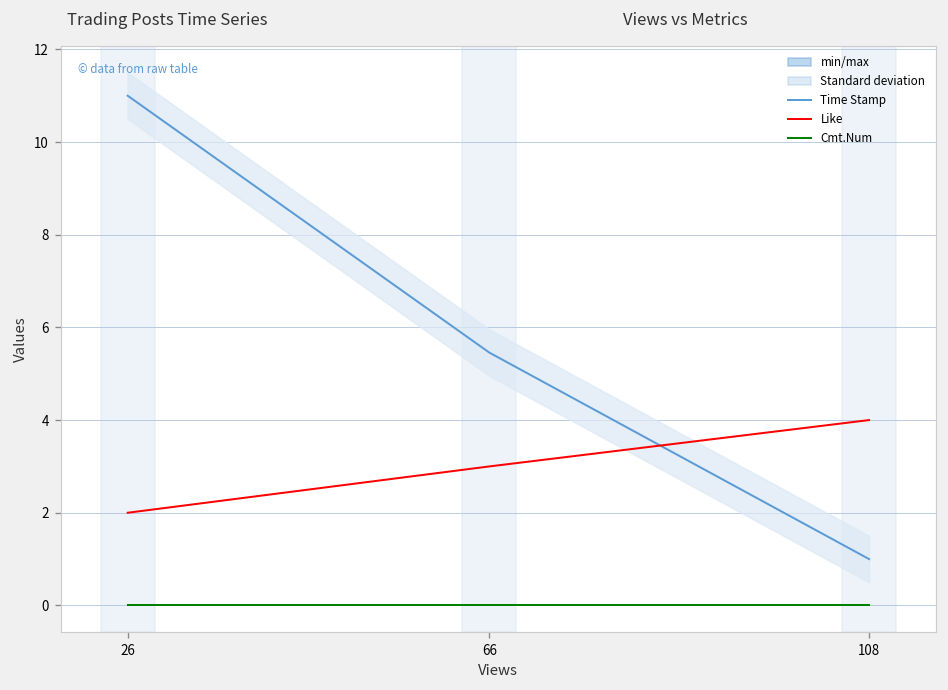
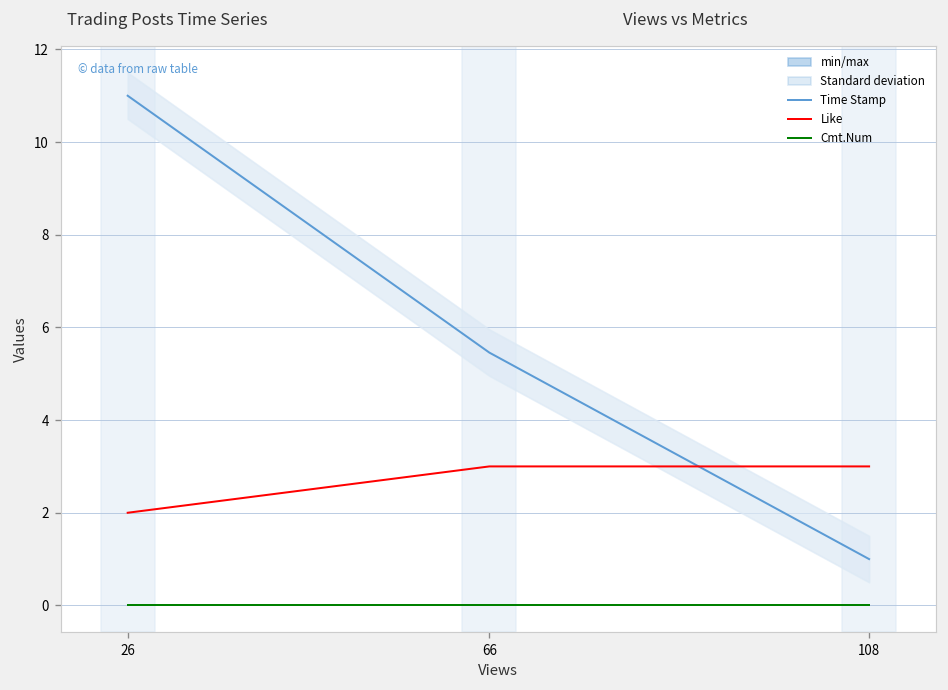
  {
    "Time Stamp": {
      "26": 11,
      "66": 5.5,
      "108": 1
    },
    "Like": {
      "26": 2,
      "66": 3,
-     "108": 4
+     "108": 3
    },
    "Cmt.Num": {
      "26": 0,
      "66": 0,
      "108": 0
    }
  }
